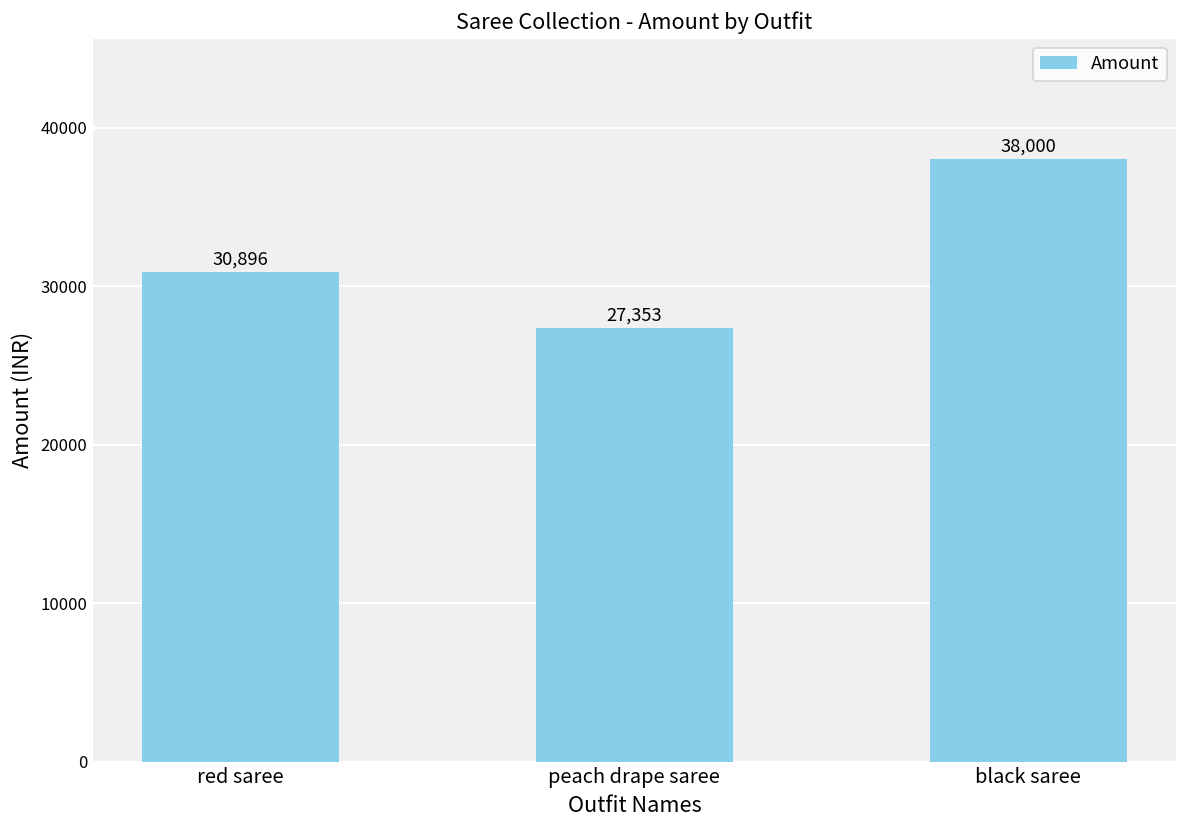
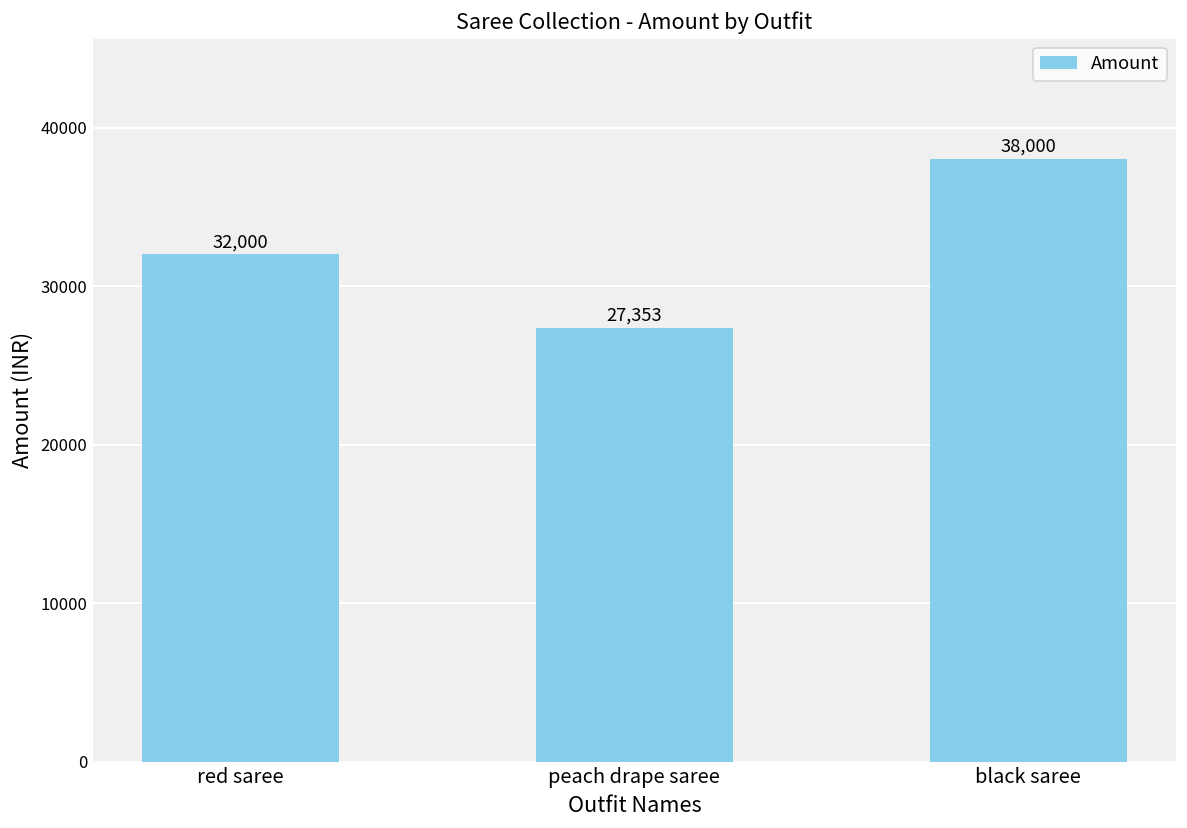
  {
-   "red saree": "30,896",
+   "red saree": "32,000",
    "peach drape saree": "27,353",
    "black saree": "38,000"
  }
